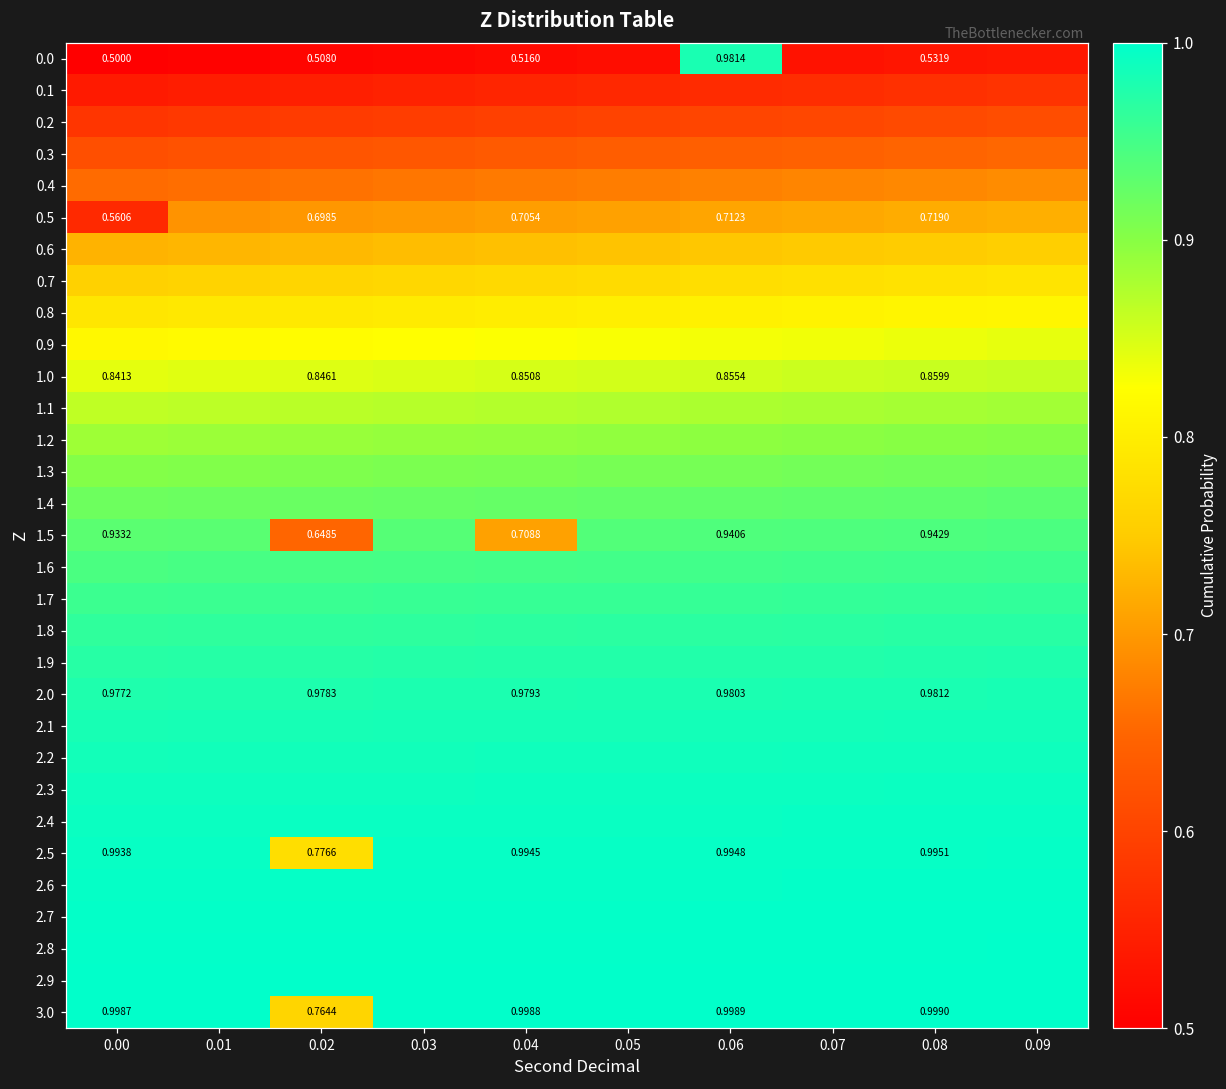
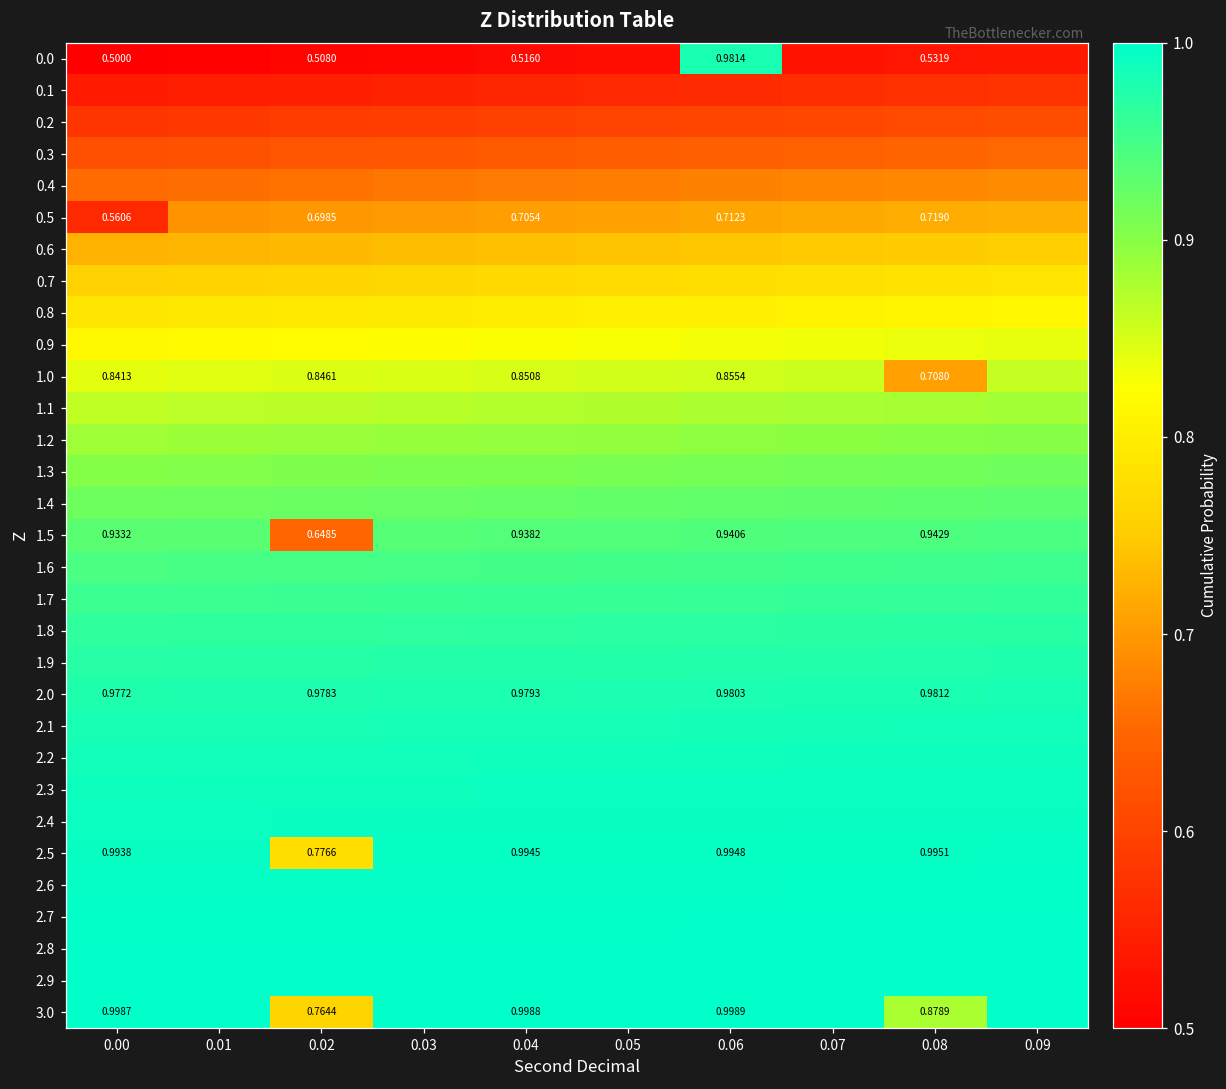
  {
    "0.0": {
      "0.00": 0.5000,
      "0.02": 0.5080,
      "0.04": 0.5160,
      "0.06": 0.9814,
      "0.08": 0.5319
    },
    "0.5": {
      "0.00": 0.5606,
      "0.02": 0.6985,
      "0.04": 0.7054,
      "0.06": 0.7123,
      "0.08": 0.7190
    },
    "1.0": {
      "0.00": 0.8413,
      "0.02": 0.8461,
      "0.04": 0.8508,
      "0.06": 0.8554,
-     "0.08": 0.8599
+     "0.08": 0.7080
    },
    "1.5": {
      "0.00": 0.9332,
      "0.02": 0.6485,
-     "0.04": 0.7088,
+     "0.04": 0.9382,
      "0.06": 0.9406,
      "0.08": 0.9429
    },
    "2.0": {
      "0.00": 0.9772,
      "0.02": 0.9783,
      "0.04": 0.9793,
      "0.06": 0.9803,
      "0.08": 0.9812
    },
    "2.5": {
      "0.00": 0.9938,
      "0.02": 0.7766,
      "0.04": 0.9945,
      "0.06": 0.9948,
      "0.08": 0.9951
    },
    "3.0": {
      "0.00": 0.9987,
      "0.02": 0.7644,
      "0.04": 0.9988,
      "0.06": 0.9989,
-     "0.08": 0.9990
+     "0.08": 0.8789
    }
  }
